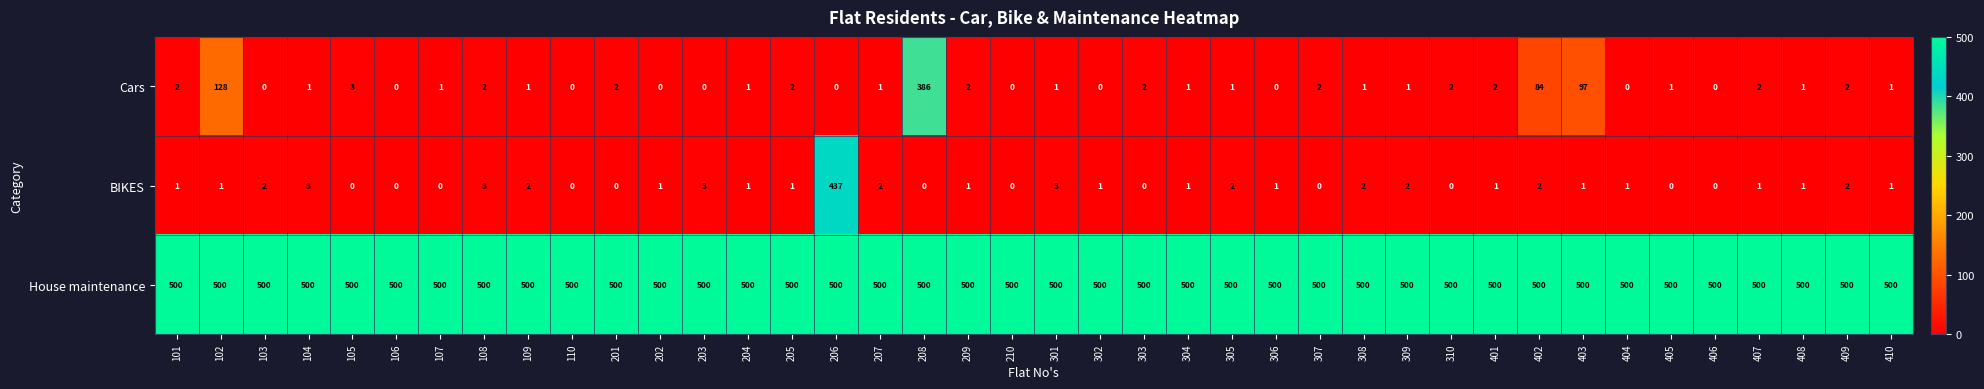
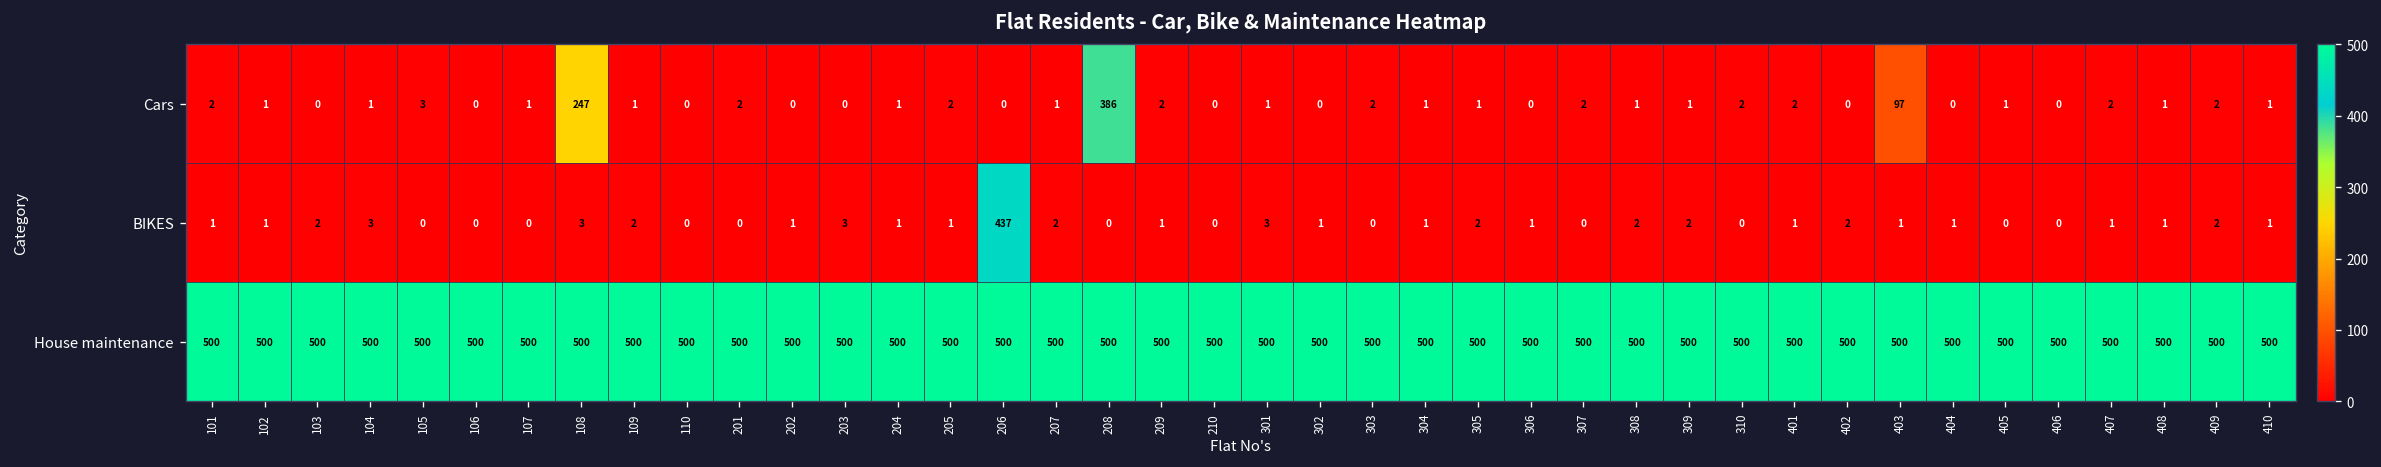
  {
    "Cars": {
      "101": 2,
-     "102": 128,
+     "102": 1,
      "103": 0,
      "104": 1,
      "105": 3,
      "106": 0,
      "107": 1,
-     "108": 2,
+     "108": 247,
      "109": 1,
      "110": 0,
      "201": 2,
      "202": 0,
      "203": 0,
      "204": 1,
      "205": 2,
      "206": 0,
      "207": 1,
      "208": 386,
      "209": 2,
      "210": 0,
      "301": 1,
      "302": 0,
      "303": 2,
      "304": 1,
      "305": 1,
      "306": 0,
      "307": 2,
      "308": 1,
      "309": 1,
      "310": 2,
      "401": 2,
-     "402": 84,
+     "402": 0,
      "403": 97,
      "404": 0,
      "405": 1,
      "406": 0,
      "407": 2,
      "408": 1,
      "409": 2,
      "410": 1
    },
    "BIKES": {
      "101": 1,
      "102": 1,
      "103": 2,
      "104": 3,
      "105": 0,
      "106": 0,
      "107": 0,
      "108": 3,
      "109": 2,
      "110": 0,
      "201": 0,
      "202": 1,
      "203": 3,
      "204": 1,
      "205": 1,
      "206": 437,
      "207": 2,
      "208": 0,
      "209": 1,
      "210": 0,
      "301": 3,
      "302": 1,
      "303": 0,
      "304": 1,
      "305": 2,
      "306": 1,
      "307": 0,
      "308": 2,
      "309": 2,
      "310": 0,
      "401": 1,
      "402": 2,
      "403": 1,
      "404": 1,
      "405": 0,
      "406": 0,
      "407": 1,
      "408": 1,
      "409": 2,
      "410": 1
    },
    "House maintenance": {
      "101": 500,
      "102": 500,
      "103": 500,
      "104": 500,
      "105": 500,
      "106": 500,
      "107": 500,
      "108": 500,
      "109": 500,
      "110": 500,
      "201": 500,
      "202": 500,
      "203": 500,
      "204": 500,
      "205": 500,
      "206": 500,
      "207": 500,
      "208": 500,
      "209": 500,
      "210": 500,
      "301": 500,
      "302": 500,
      "303": 500,
      "304": 500,
      "305": 500,
      "306": 500,
      "307": 500,
      "308": 500,
      "309": 500,
      "310": 500,
      "401": 500,
      "402": 500,
      "403": 500,
      "404": 500,
      "405": 500,
      "406": 500,
      "407": 500,
      "408": 500,
      "409": 500,
      "410": 500
    }
  }
